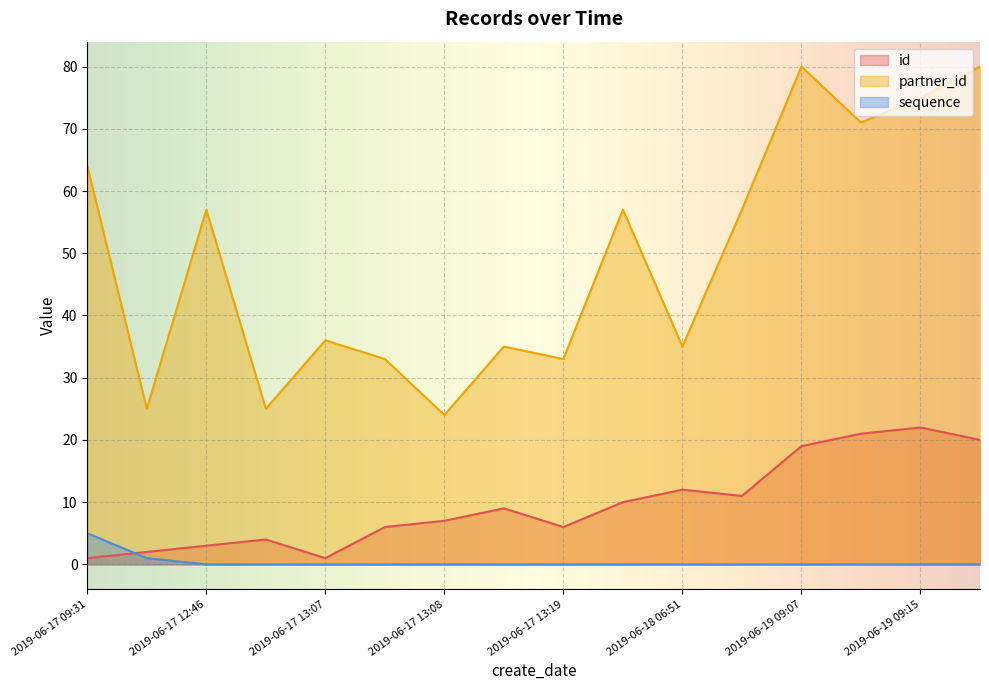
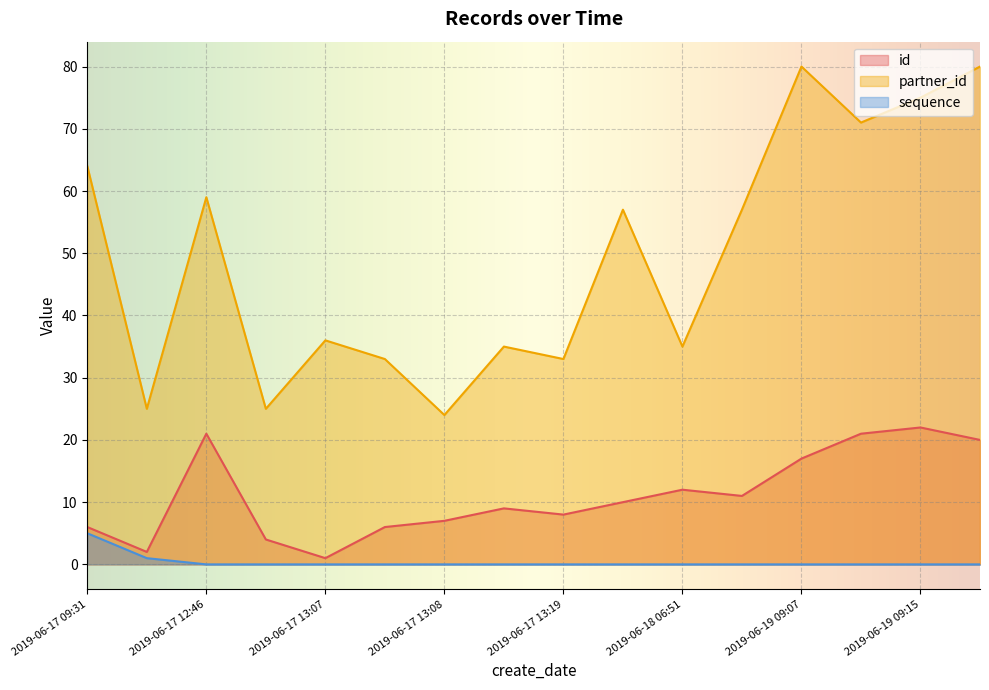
  {
    "id": {
-     "2019-06-17 09:31": 1,
-     "2019-06-17 12:46": 3,
+     "2019-06-17 09:31": 6,
+     "2019-06-17 12:46": 21,
      "2019-06-17 13:07": 1,
-     "2019-06-17 13:19": 6,
-     "2019-06-19 09:07": 19
+     "2019-06-17 13:19": 8,
+     "2019-06-19 09:07": 17
    },
    "partner_id": {
      "2019-06-17 09:31": 64,
-     "2019-06-17 12:46": 57,
+     "2019-06-17 12:46": 59,
      "2019-06-17 13:07": 36,
      "2019-06-17 13:19": 33,
      "2019-06-19 09:07": 80
    },
    "sequence": {
      "2019-06-17 09:31": 5,
      "2019-06-17 12:46": 0,
      "2019-06-17 13:07": 0,
      "2019-06-17 13:19": 0,
      "2019-06-19 09:07": 0
    }
  }
